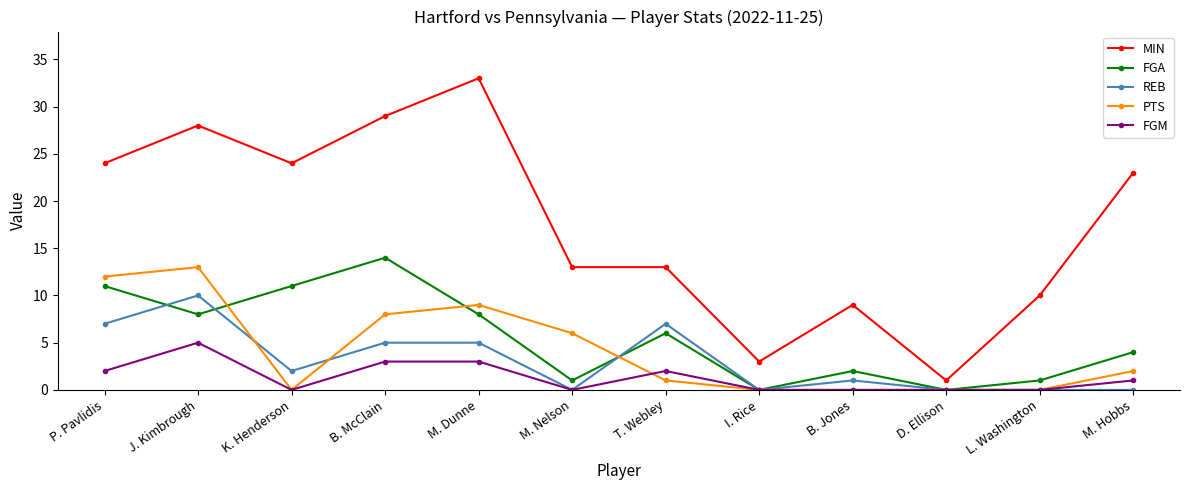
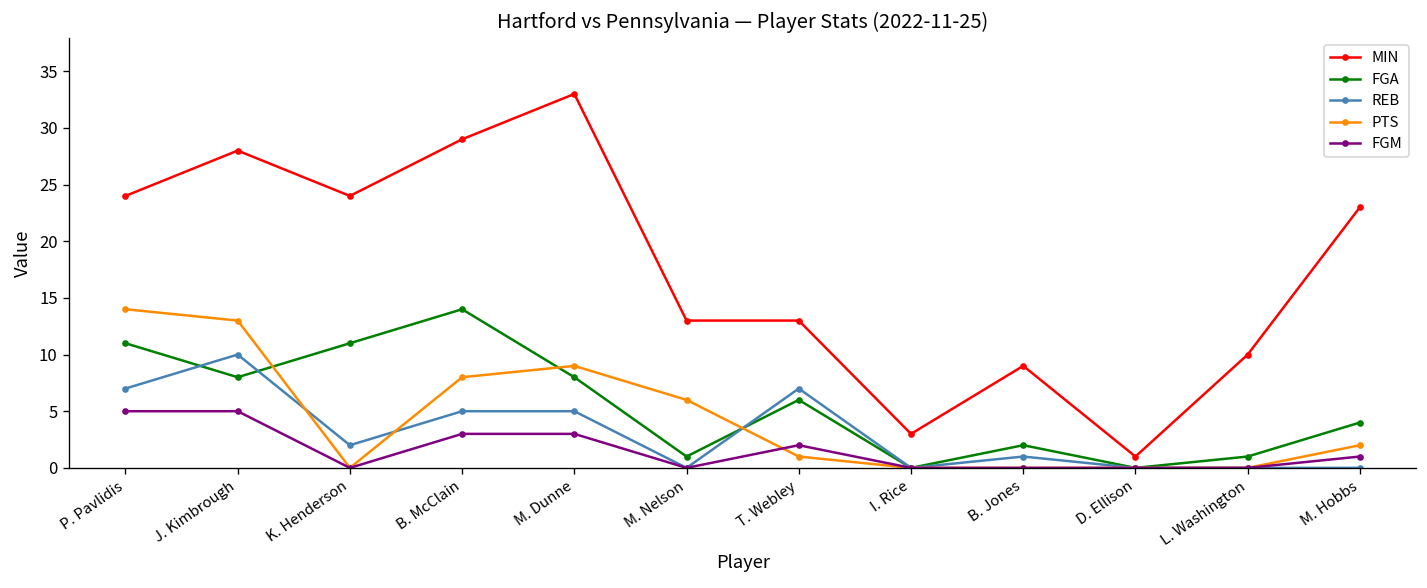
  {
    "MIN": {
      "P. Pavlidis": 24,
      "J. Kimbrough": 28,
      "K. Henderson": 24,
      "B. McClain": 29,
      "M. Dunne": 33,
      "M. Nelson": 13,
      "T. Webley": 13,
      "I. Rice": 3,
      "B. Jones": 9,
      "D. Ellison": 1,
      "L. Washington": 10,
      "M. Hobbs": 23
    },
    "FGA": {
      "P. Pavlidis": 11,
      "J. Kimbrough": 8,
      "K. Henderson": 11,
      "B. McClain": 14,
      "M. Dunne": 8,
      "M. Nelson": 1,
      "T. Webley": 6,
      "B. Jones": 2,
      "L. Washington": 1,
      "M. Hobbs": 4
    },
    "REB": {
      "P. Pavlidis": 7,
      "J. Kimbrough": 10,
      "K. Henderson": 2,
      "B. McClain": 5,
      "M. Dunne": 5,
      "T. Webley": 7,
      "B. Jones": 1,
      "M. Hobbs": 0
    },
    "PTS": {
-     "P. Pavlidis": 12,
+     "P. Pavlidis": 14,
      "J. Kimbrough": 13,
      "B. McClain": 8,
      "M. Dunne": 9,
      "M. Nelson": 6,
      "T. Webley": 1,
      "M. Hobbs": 2
    },
    "FGM": {
-     "P. Pavlidis": 2,
+     "P. Pavlidis": 5,
      "J. Kimbrough": 5,
      "B. McClain": 3,
      "M. Dunne": 3,
      "T. Webley": 2,
      "M. Hobbs": 1
    }
  }
